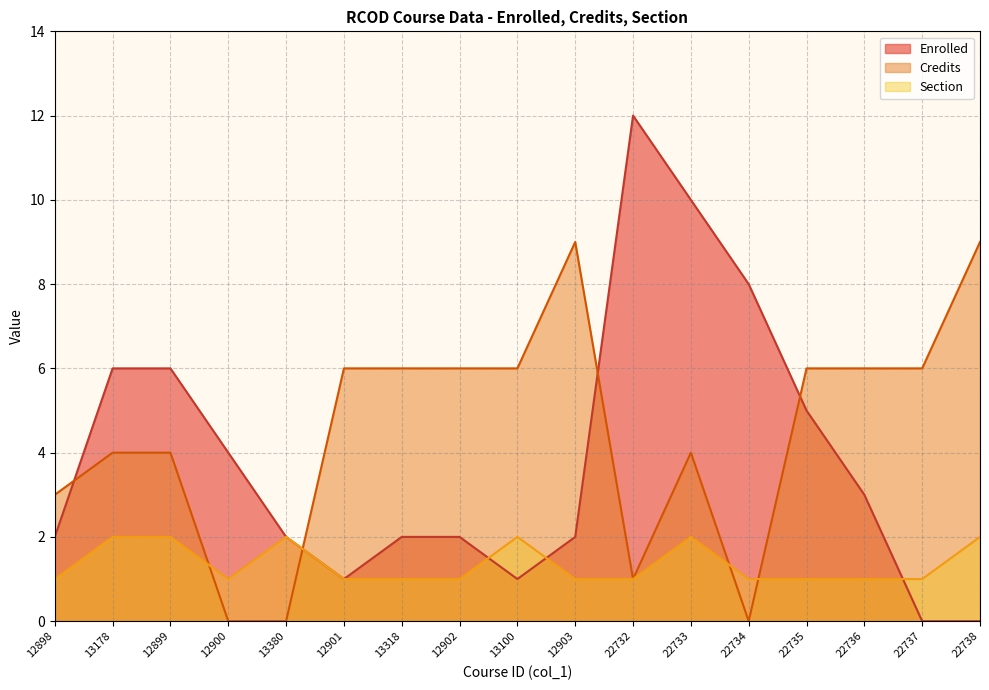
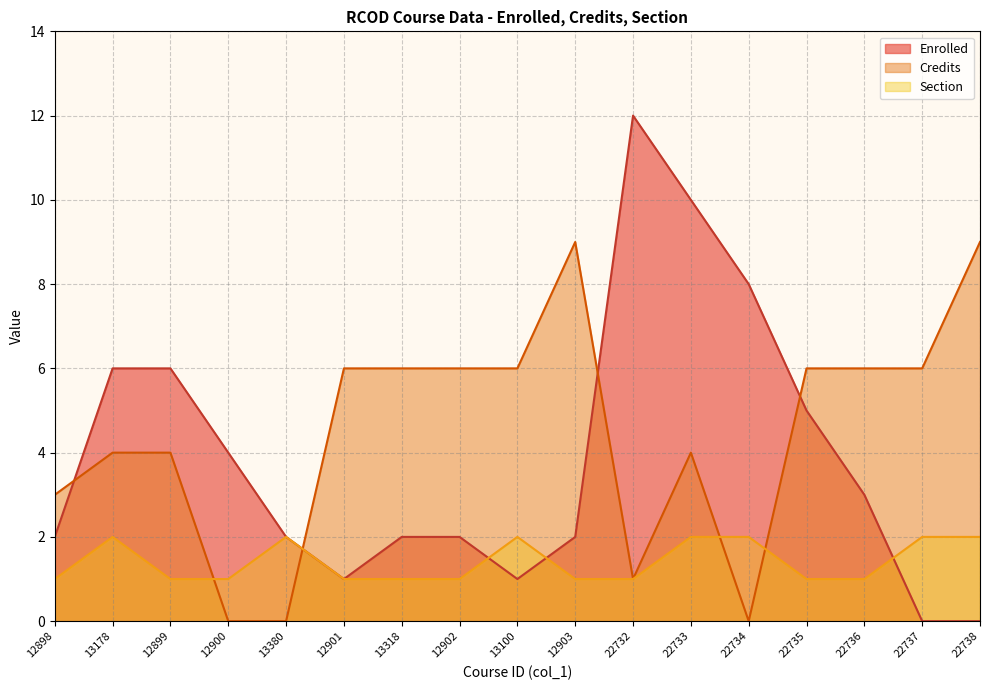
  {
    "Section": {
      "12898": 1,
      "13178": 2,
-     "12899": 2,
+     "12899": 1,
      "12900": 1,
      "13318": 1,
      "12902": 1,
      "13100": 2,
      "12903": 1,
      "22733": 2,
-     "22734": 1,
+     "22734": 2,
      "22735": 1,
      "22736": 1,
-     "22737": 1,
+     "22737": 2,
      "22738": 2
    }
  }
